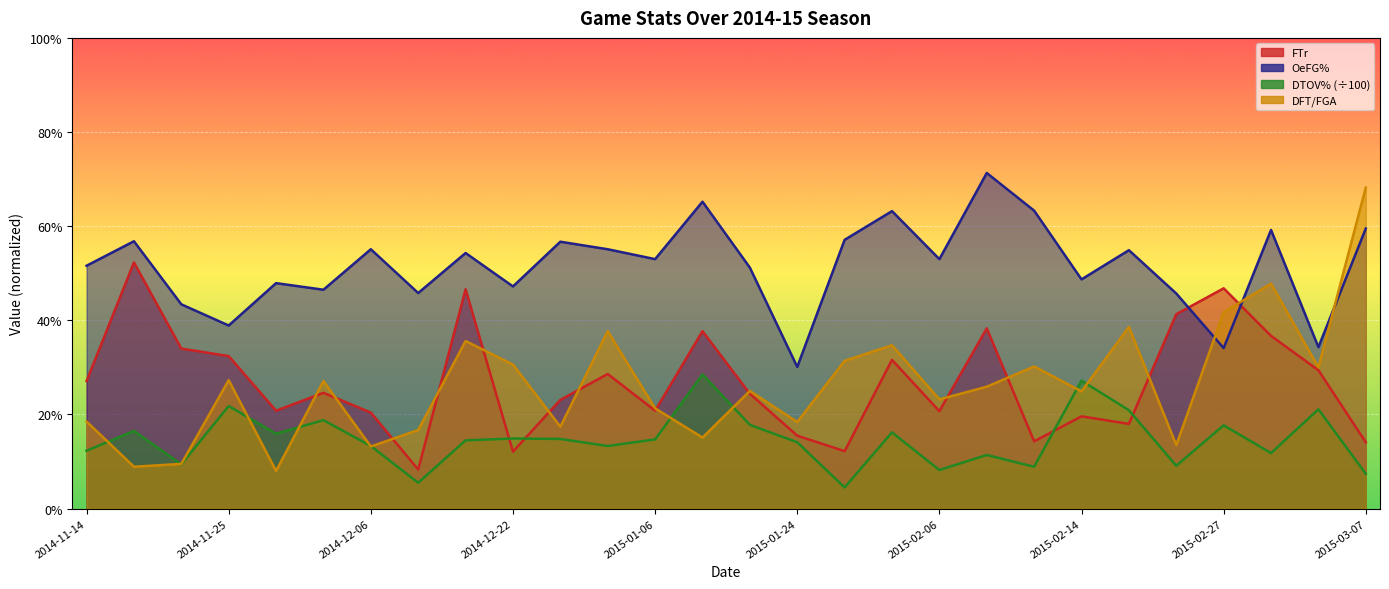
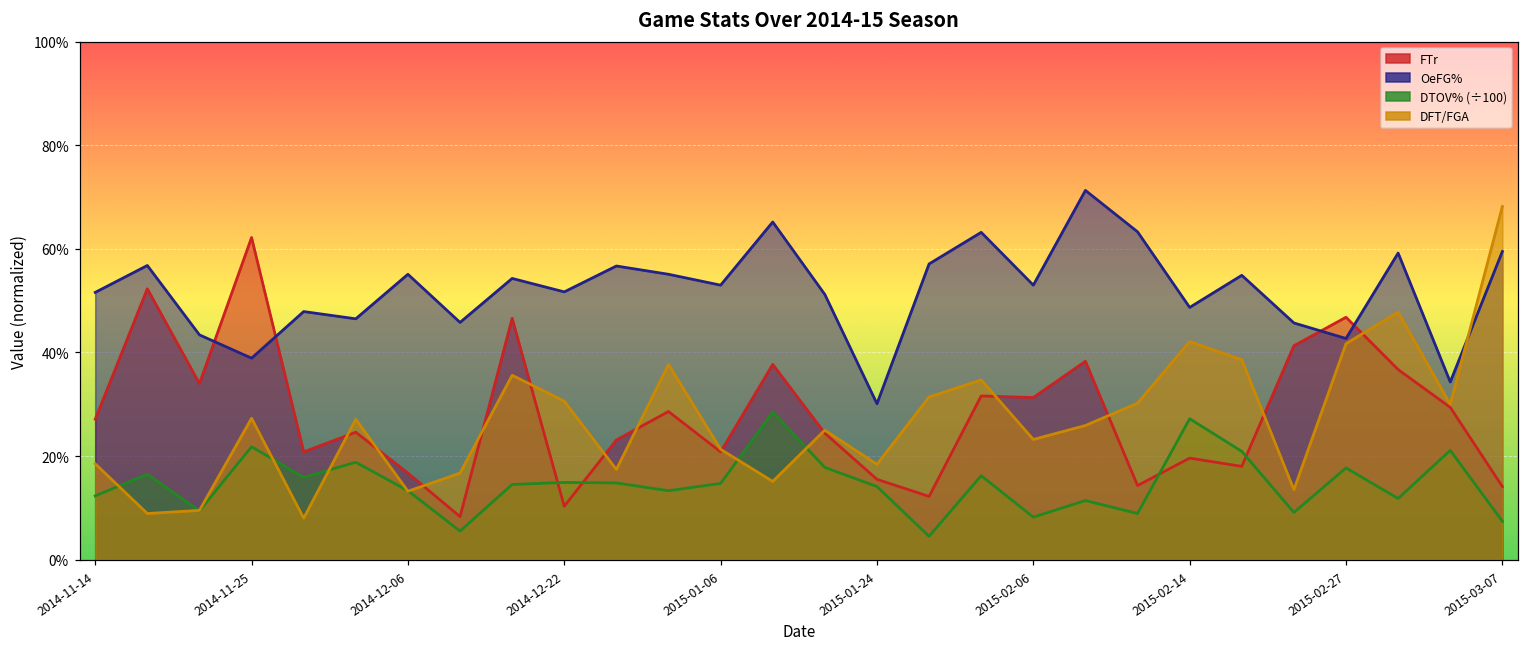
  {
    "FTr": {
      "2014-11-14": "27%",
-     "2014-11-25": "32%",
-     "2014-12-06": "20%",
-     "2014-12-22": "12%",
+     "2014-11-25": "62%",
+     "2014-12-06": "17%",
+     "2014-12-22": "10%",
      "2015-01-24": "16%",
-     "2015-02-06": "21%",
+     "2015-02-06": "31%",
      "2015-02-14": "20%",
      "2015-02-27": "47%",
      "2015-03-07": "14%"
    },
    "OeFG%": {
      "2014-11-14": "52%",
      "2014-11-25": "39%",
      "2014-12-06": "55%",
-     "2014-12-22": "47%",
+     "2014-12-22": "52%",
      "2015-01-06": "53%",
      "2015-01-24": "30%",
      "2015-02-06": "53%",
      "2015-02-14": "49%",
-     "2015-02-27": "34%",
+     "2015-02-27": "43%",
      "2015-03-07": "60%"
    },
    "DFT/FGA": {
      "2014-11-14": "19%",
      "2014-11-25": "27%",
      "2014-12-22": "31%",
      "2015-01-24": "18%",
      "2015-02-06": "23%",
-     "2015-02-14": "25%",
+     "2015-02-14": "42%",
      "2015-02-27": "42%",
      "2015-03-07": "68%"
    }
  }
